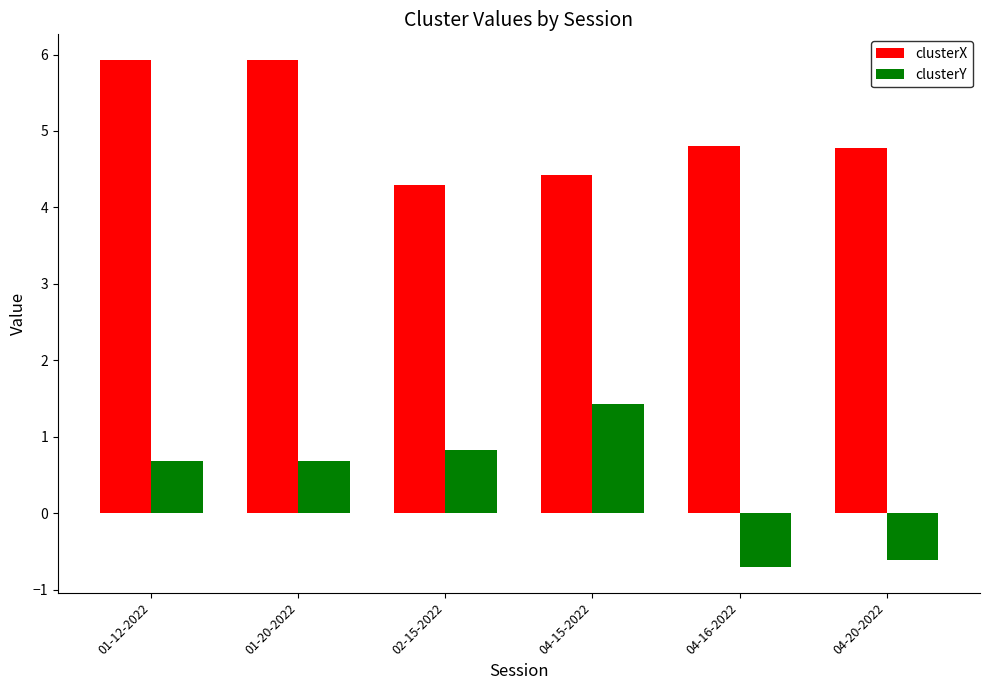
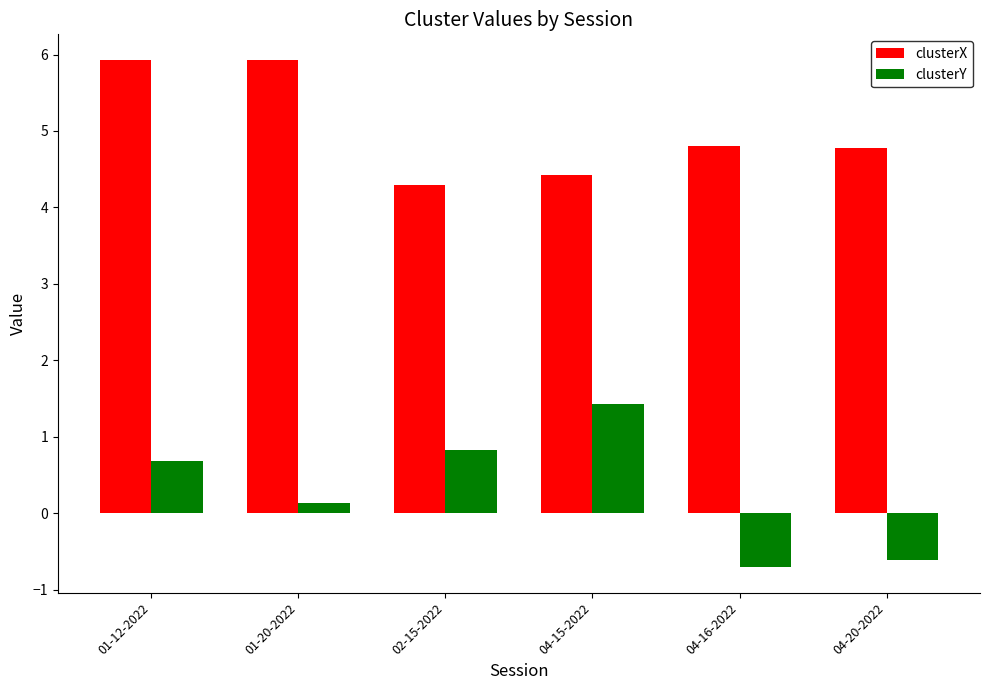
  {
    "clusterX": {
      "01-12-2022": 5.9,
      "01-20-2022": 5.9,
      "02-15-2022": 4.3,
      "04-15-2022": 4.4,
      "04-16-2022": 4.8,
      "04-20-2022": 4.8
    },
    "clusterY": {
      "01-12-2022": 0.7,
-     "01-20-2022": 0.7,
+     "01-20-2022": 0.1,
      "02-15-2022": 0.8,
      "04-15-2022": 1.4,
      "04-16-2022": -0.7,
      "04-20-2022": -0.6
    }
  }
